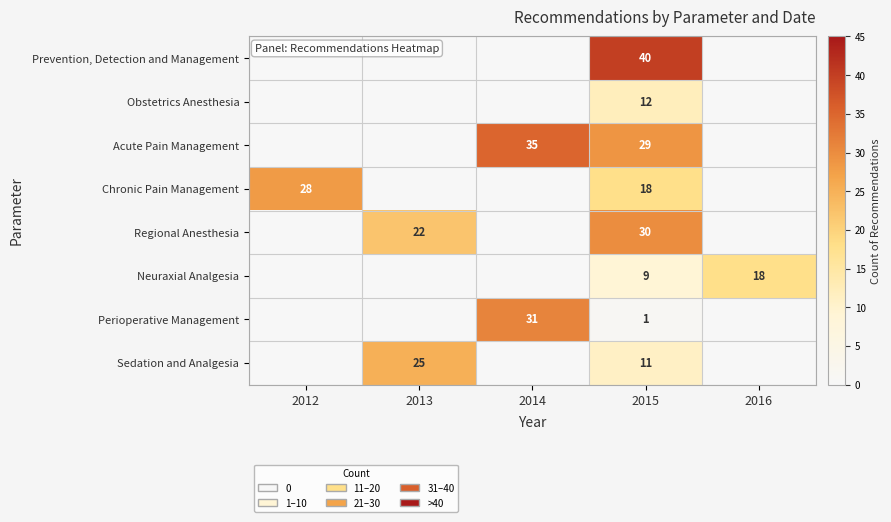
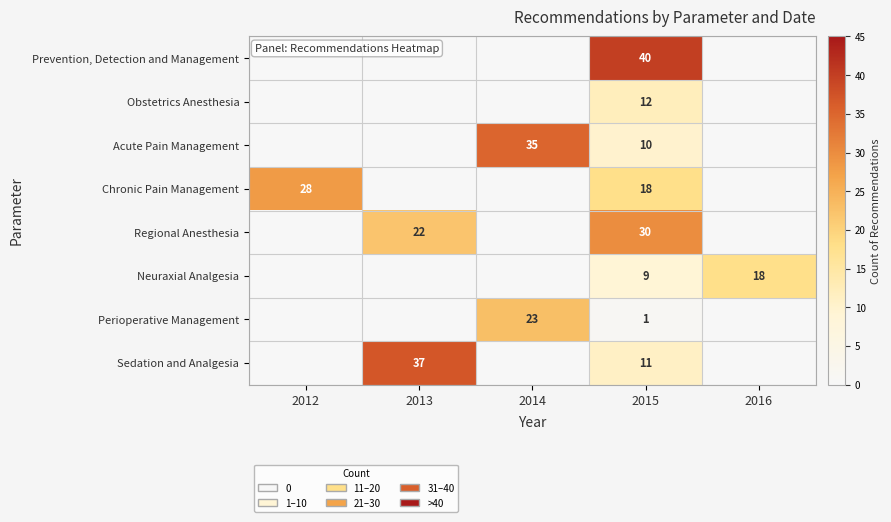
  {
    "Prevention, Detection and Management": {
      "2015": 40
    },
    "Obstetrics Anesthesia": {
      "2015": 12
    },
    "Acute Pain Management": {
      "2014": 35,
-     "2015": 29
+     "2015": 10
    },
    "Chronic Pain Management": {
      "2012": 28,
      "2015": 18
    },
    "Regional Anesthesia": {
      "2013": 22,
      "2015": 30
    },
    "Neuraxial Analgesia": {
      "2015": 9,
      "2016": 18
    },
    "Perioperative Management": {
-     "2014": 31,
+     "2014": 23,
      "2015": 1
    },
    "Sedation and Analgesia": {
-     "2013": 25,
+     "2013": 37,
      "2015": 11
    }
  }
